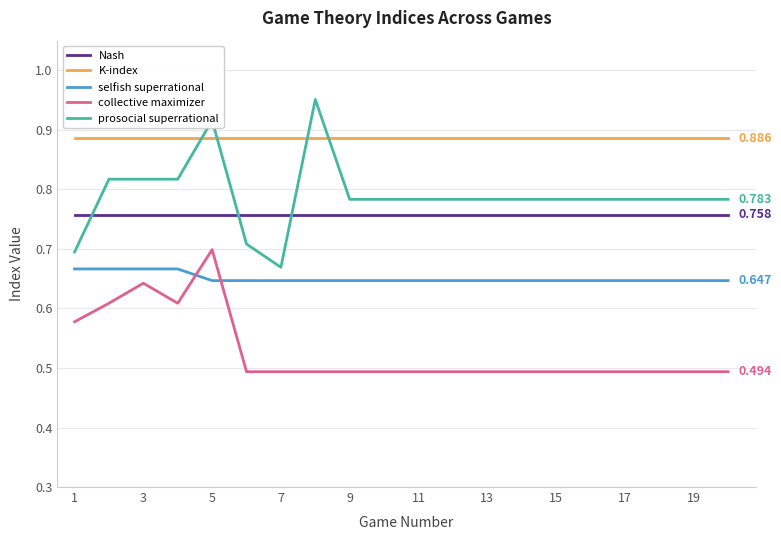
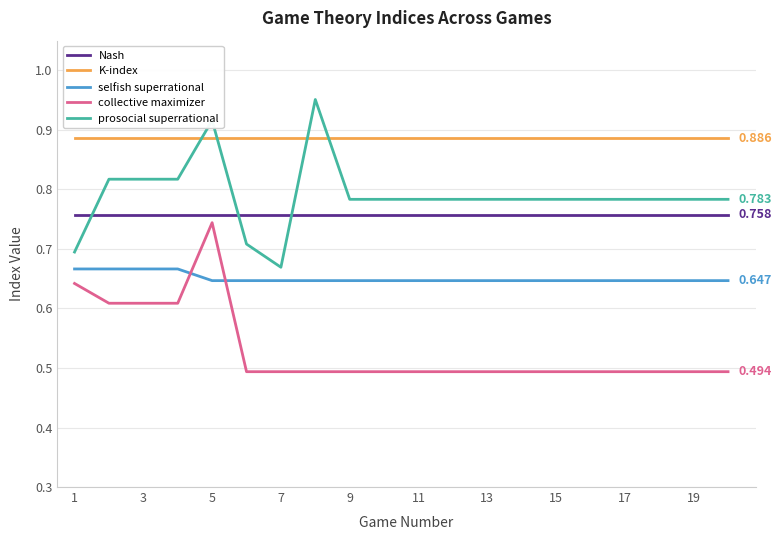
  {
    "Nash": {
      "1": 0.76,
      "3": 0.76,
      "5": 0.76,
      "7": 0.76,
      "9": 0.76,
      "11": 0.76,
      "13": 0.76,
      "15": 0.76,
      "17": 0.76,
      "19": 0.76
    },
    "K-index": {
      "1": 0.89,
      "3": 0.89,
      "5": 0.89,
      "7": 0.89,
      "9": 0.89,
      "11": 0.89,
      "13": 0.89,
      "15": 0.89,
      "17": 0.89,
      "19": 0.89
    },
    "collective maximizer": {
-     "1": 0.58,
-     "3": 0.64,
-     "5": 0.70,
+     "1": 0.64,
+     "3": 0.61,
+     "5": 0.74,
      "7": 0.49,
      "9": 0.49,
      "11": 0.49,
      "13": 0.49,
      "15": 0.49,
      "17": 0.49,
      "19": 0.49
    }
  }
